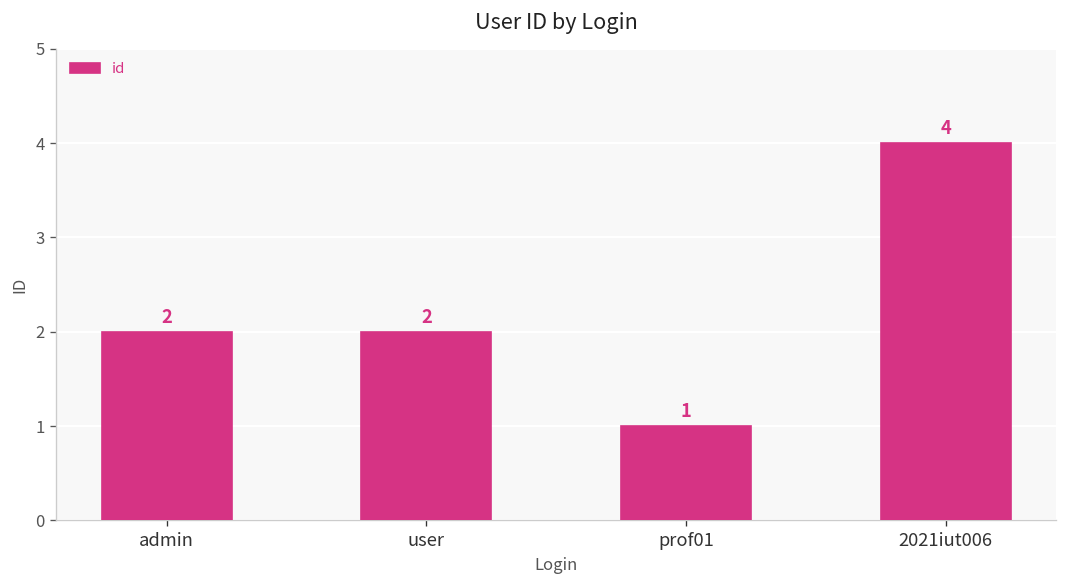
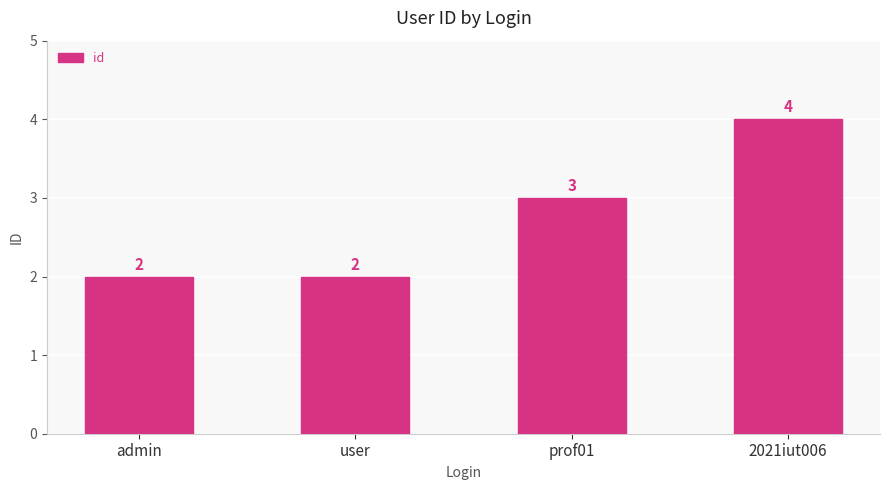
  {
    "admin": 2,
    "user": 2,
-   "prof01": 1,
+   "prof01": 3,
    "2021iut006": 4
  }
